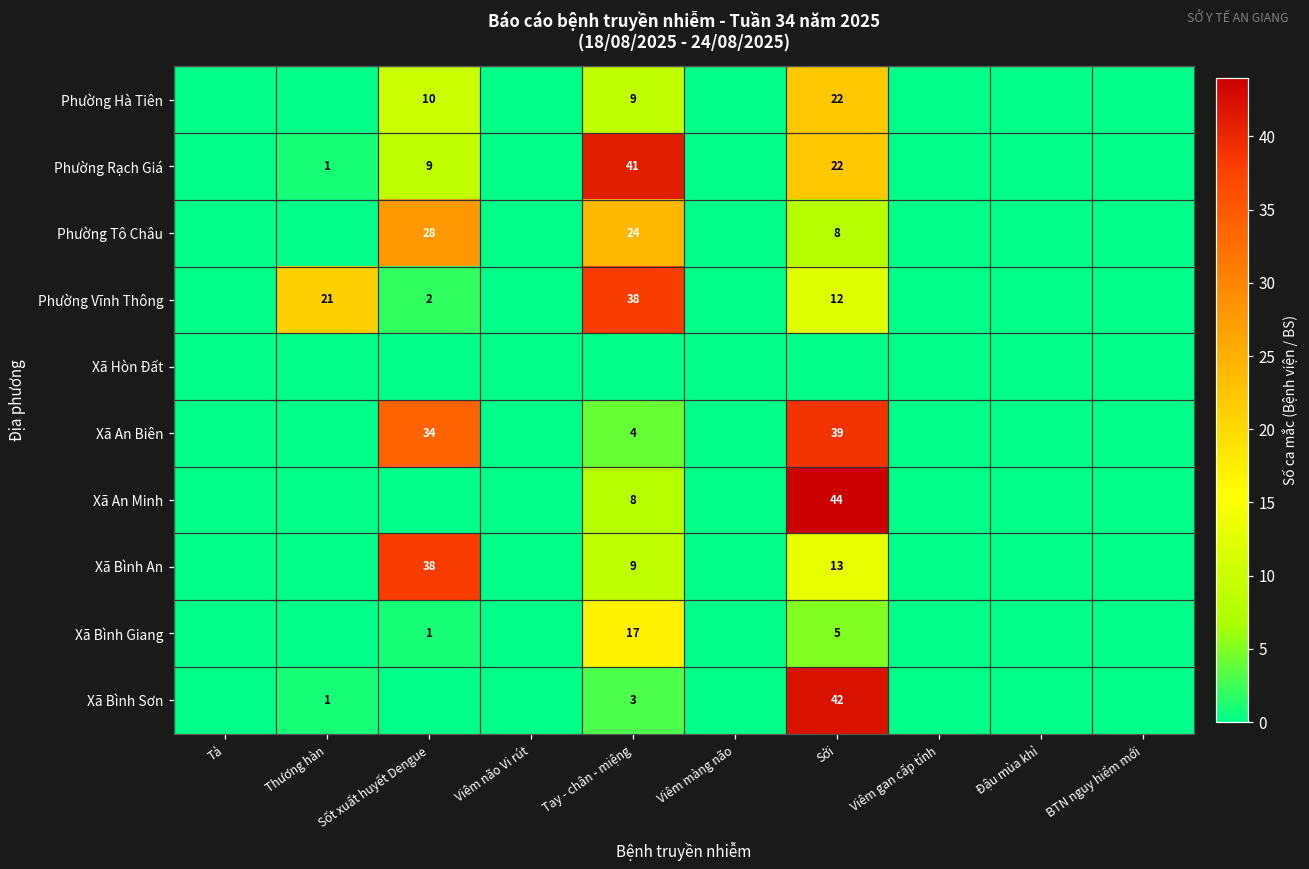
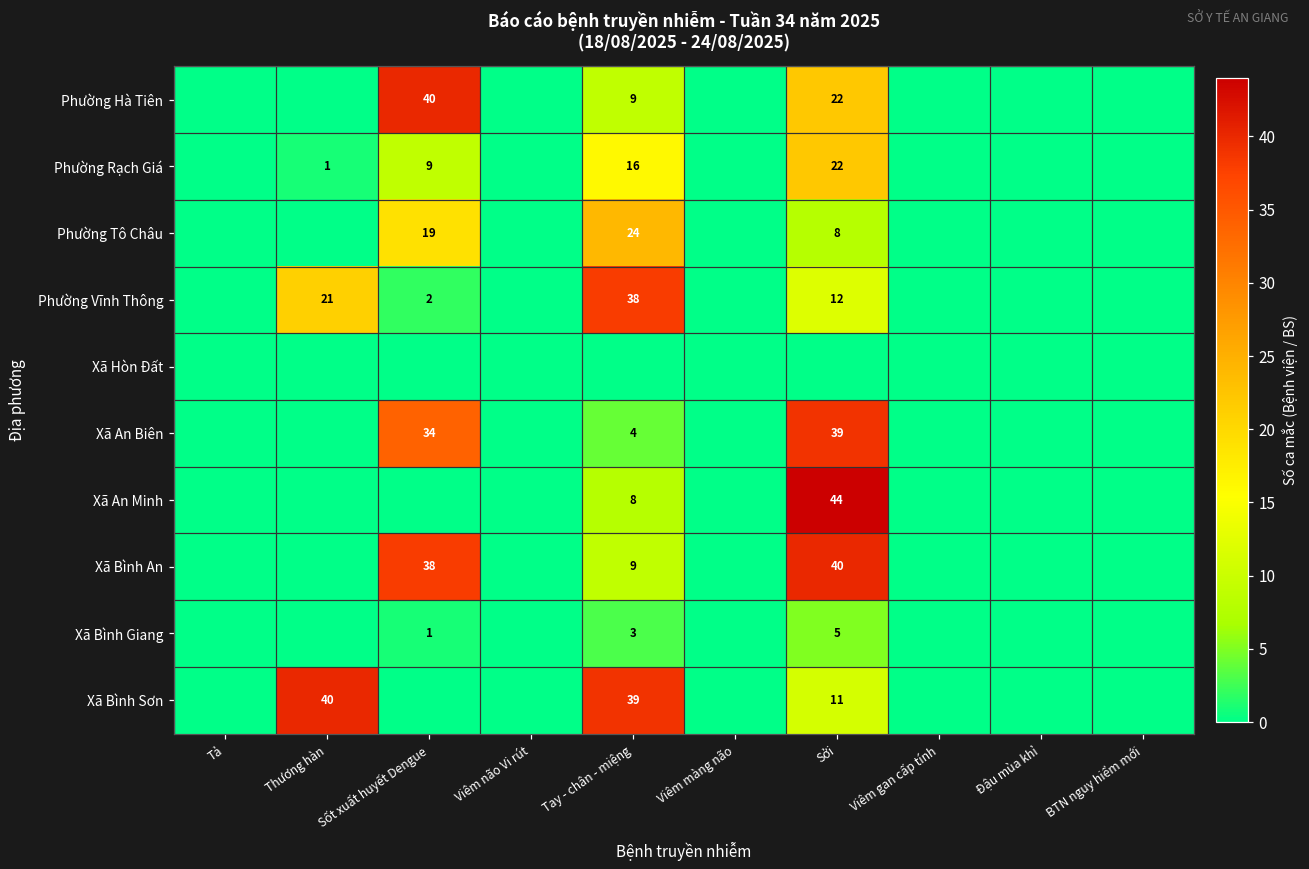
  {
    "Phường Hà Tiên": {
-     "Sốt xuất huyết Dengue": 10,
+     "Sốt xuất huyết Dengue": 40,
      "Tay - chân - miệng": 9,
      "Sởi": 22
    },
    "Phường Rạch Giá": {
      "Thương hàn": 1,
      "Sốt xuất huyết Dengue": 9,
-     "Tay - chân - miệng": 41,
+     "Tay - chân - miệng": 16,
      "Sởi": 22
    },
    "Phường Tô Châu": {
-     "Sốt xuất huyết Dengue": 28,
+     "Sốt xuất huyết Dengue": 19,
      "Tay - chân - miệng": 24,
      "Sởi": 8
    },
    "Phường Vĩnh Thông": {
      "Thương hàn": 21,
      "Sốt xuất huyết Dengue": 2,
      "Tay - chân - miệng": 38,
      "Sởi": 12
    },
    "Xã An Biên": {
      "Sốt xuất huyết Dengue": 34,
      "Tay - chân - miệng": 4,
      "Sởi": 39
    },
    "Xã An Minh": {
      "Tay - chân - miệng": 8,
      "Sởi": 44
    },
    "Xã Bình An": {
      "Sốt xuất huyết Dengue": 38,
      "Tay - chân - miệng": 9,
-     "Sởi": 13
+     "Sởi": 40
    },
    "Xã Bình Giang": {
      "Sốt xuất huyết Dengue": 1,
-     "Tay - chân - miệng": 17,
+     "Tay - chân - miệng": 3,
      "Sởi": 5
    },
    "Xã Bình Sơn": {
-     "Thương hàn": 1,
-     "Tay - chân - miệng": 3,
-     "Sởi": 42
+     "Thương hàn": 40,
+     "Tay - chân - miệng": 39,
+     "Sởi": 11
    }
  }
